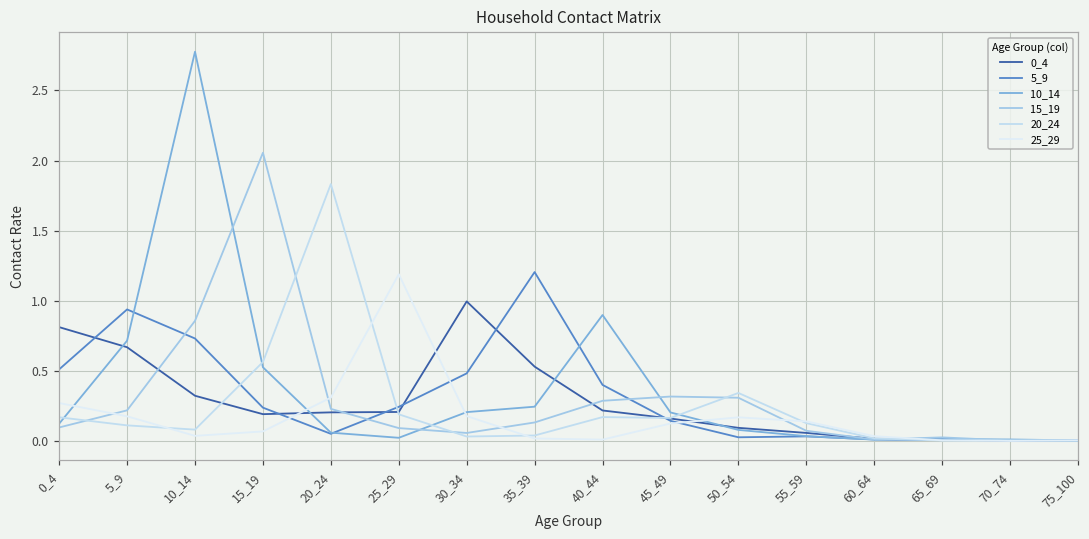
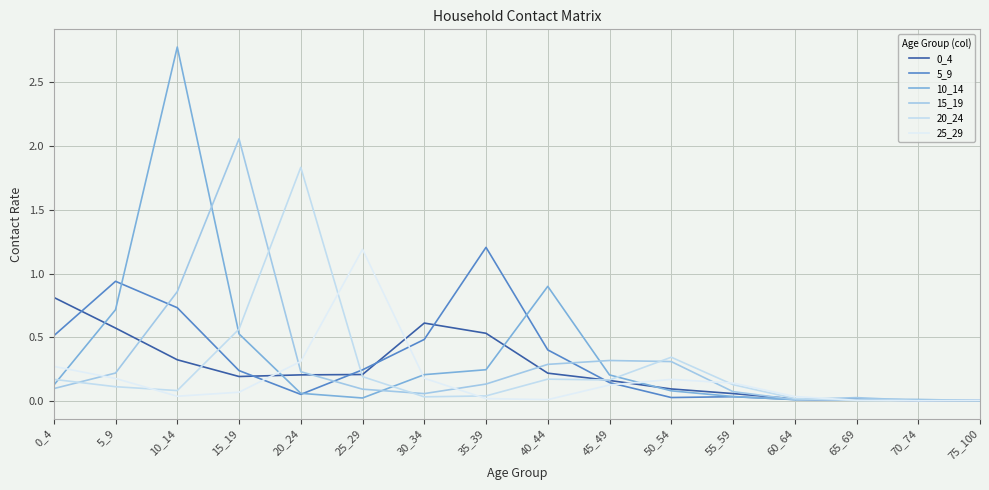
  {
    "0_4": {
      "0_4": 0.81,
-     "5_9": 0.67,
+     "5_9": 0.57,
      "10_14": 0.32,
      "15_19": 0.19,
      "20_24": 0.21,
-     "30_34": 1.00,
+     "30_34": 0.61,
      "35_39": 0.53,
      "40_44": 0.22
    }
  }
